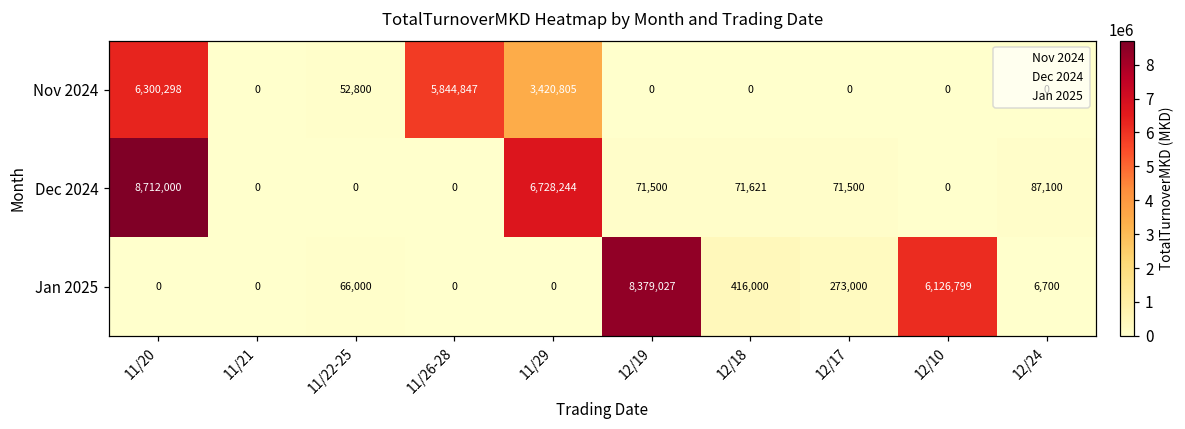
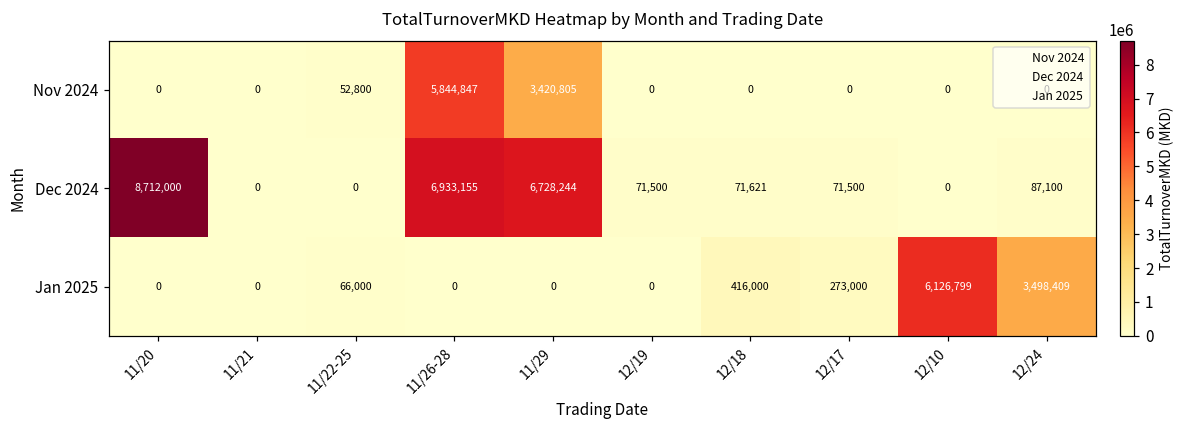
  {
    "Nov 2024": {
-     "11/20": "6,300,298",
+     "11/20": "0",
      "11/21": "0",
      "11/22-25": "52,800",
      "11/26-28": "5,844,847",
      "11/29": "3,420,805",
      "12/19": "0",
      "12/18": "0",
      "12/17": "0",
      "12/10": "0"
    },
    "Dec 2024": {
      "11/20": "8,712,000",
      "11/21": "0",
      "11/22-25": "0",
-     "11/26-28": "0",
+     "11/26-28": "6,933,155",
      "11/29": "6,728,244",
      "12/19": "71,500",
      "12/18": "71,621",
      "12/17": "71,500",
      "12/10": "0",
      "12/24": "87,100"
    },
    "Jan 2025": {
      "11/20": "0",
      "11/21": "0",
      "11/22-25": "66,000",
      "11/26-28": "0",
      "11/29": "0",
-     "12/19": "8,379,027",
+     "12/19": "0",
      "12/18": "416,000",
      "12/17": "273,000",
      "12/10": "6,126,799",
-     "12/24": "6,700"
+     "12/24": "3,498,409"
    }
  }
